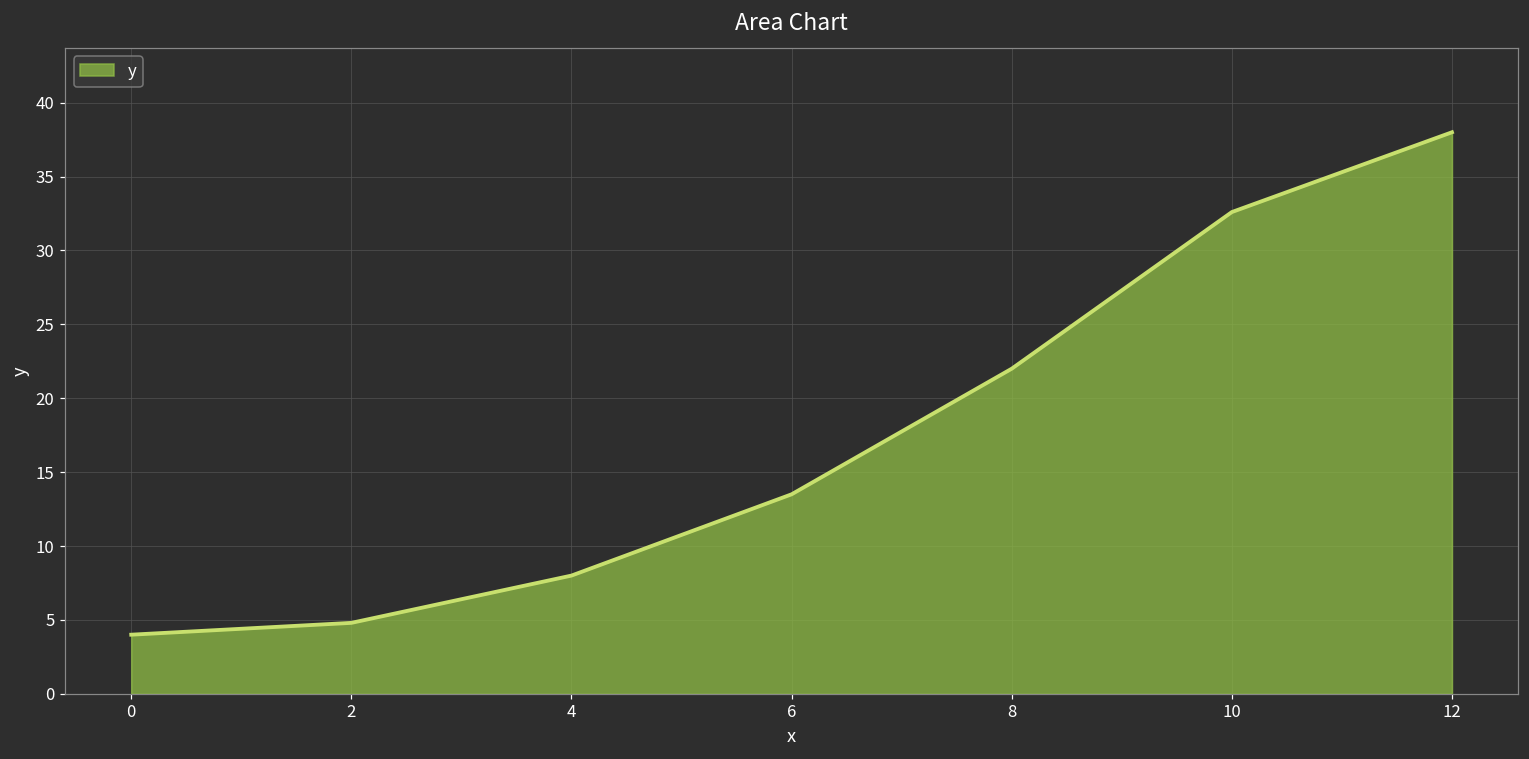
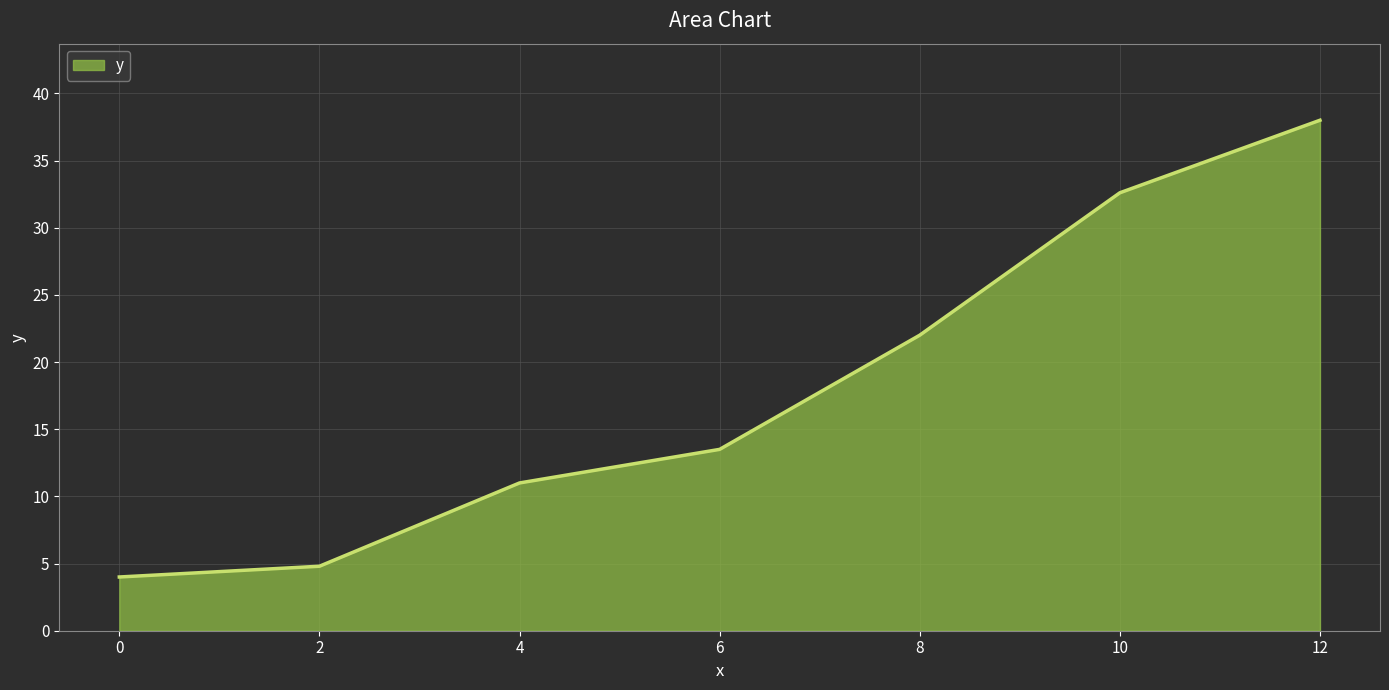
  {
    "0": 4,
    "2": 4.8,
-   "4": 8,
+   "4": 11,
    "6": 13.5,
    "8": 22,
    "10": 32.6,
    "12": 38
  }
